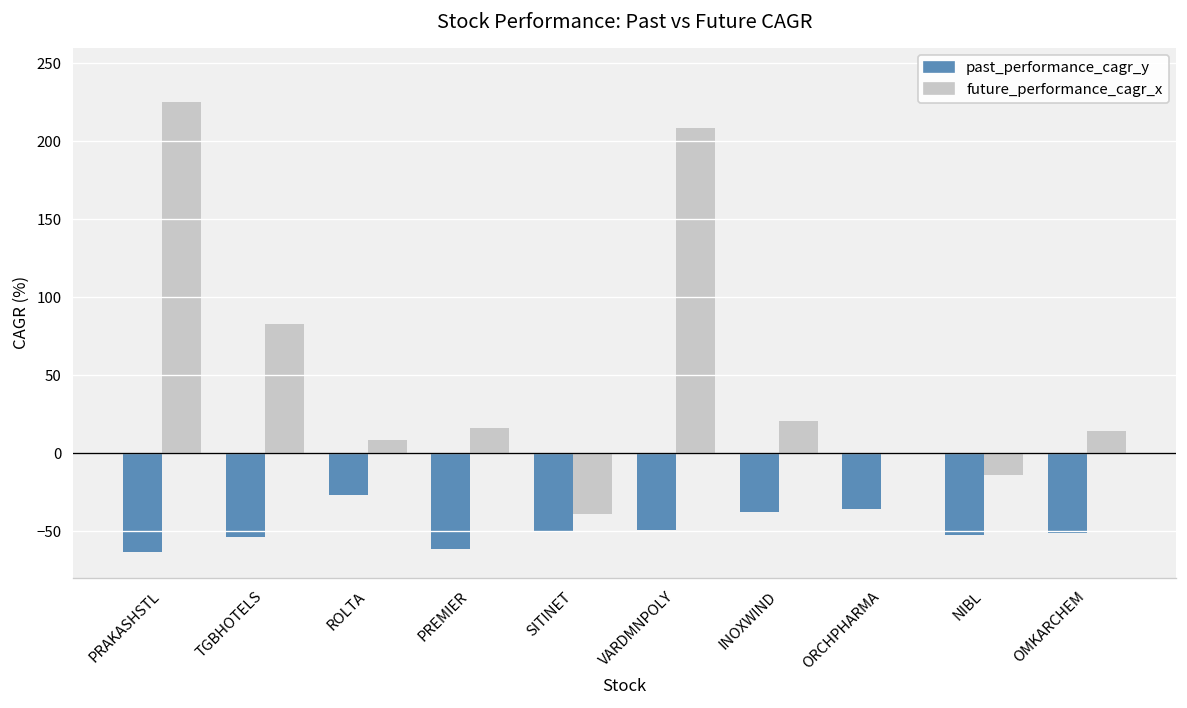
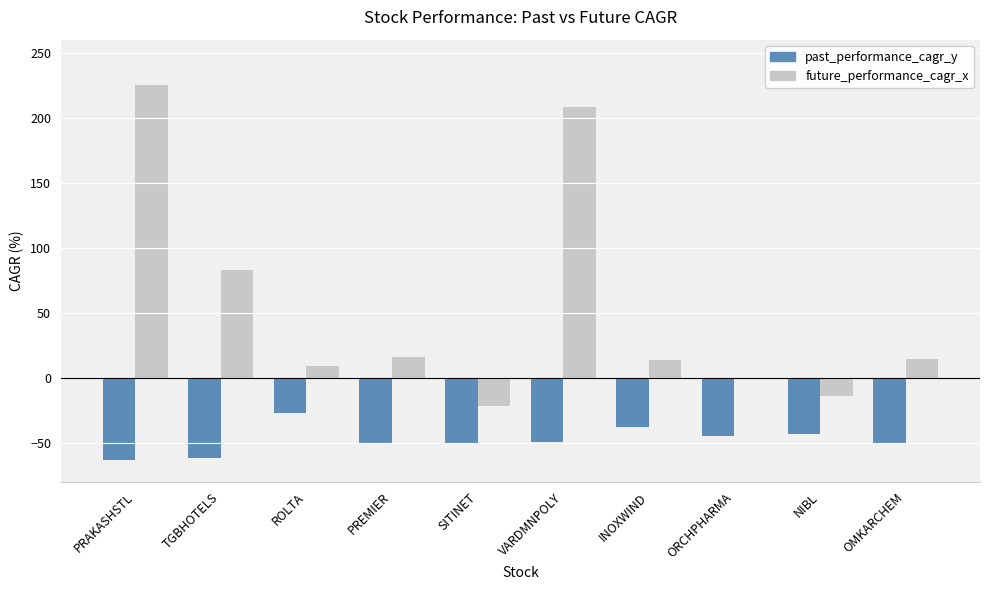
  {
    "past_performance_cagr_y": {
      "PRAKASHSTL": -63,
-     "TGBHOTELS": -54,
+     "TGBHOTELS": -62,
      "ROLTA": -27,
-     "PREMIER": -62,
+     "PREMIER": -50,
      "SITINET": -50,
      "VARDMNPOLY": -49,
      "INOXWIND": -38,
-     "ORCHPHARMA": -36,
-     "NIBL": -52,
+     "ORCHPHARMA": -45,
+     "NIBL": -43,
      "OMKARCHEM": -51
    },
    "future_performance_cagr_x": {
      "PRAKASHSTL": 225,
      "TGBHOTELS": 83,
      "ROLTA": 9,
      "PREMIER": 16,
-     "SITINET": -39,
+     "SITINET": -22,
      "VARDMNPOLY": 209,
-     "INOXWIND": 20,
+     "INOXWIND": 14,
      "ORCHPHARMA": 0,
      "NIBL": -14,
      "OMKARCHEM": 14
    }
  }
